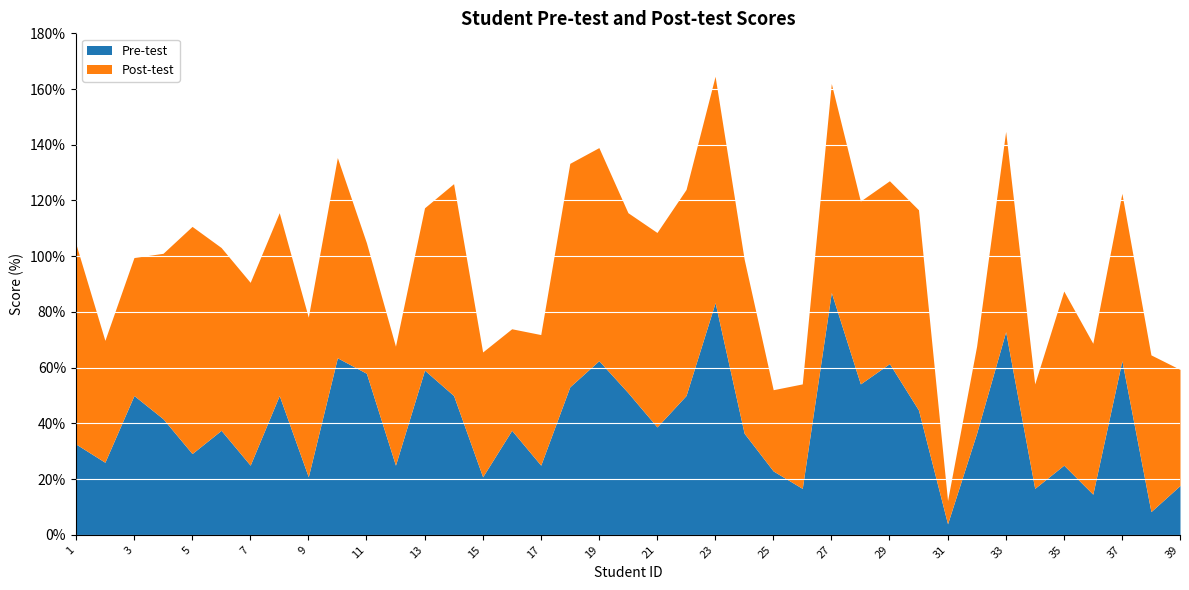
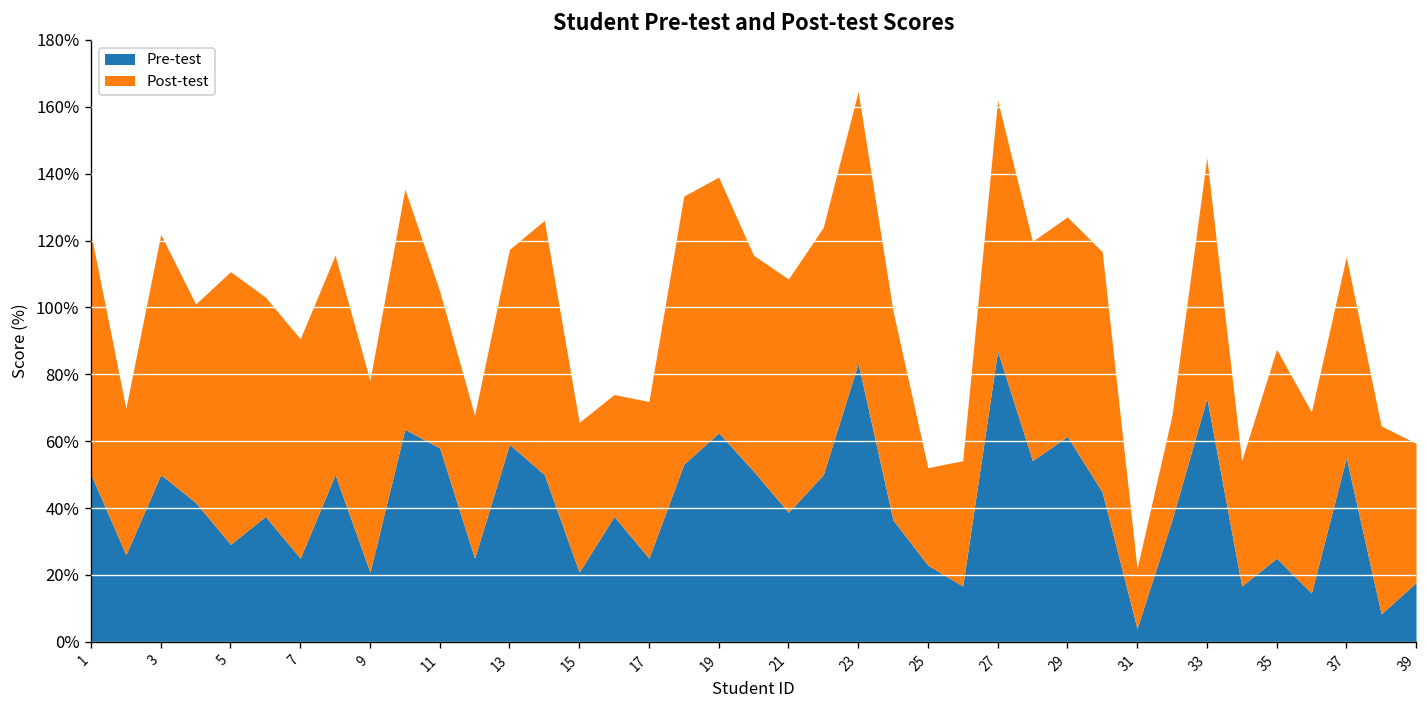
  {
    "Pre-test": {
-     "1": "33%",
-     "37": "63%"
+     "1": "50%",
+     "37": "55%"
    },
    "Post-test": {
      "1": "72%",
-     "3": "50%",
+     "3": "72%",
      "5": "82%",
      "7": "66%",
      "9": "57%",
      "11": "47%",
      "13": "58%",
      "15": "45%",
      "17": "47%",
      "19": "76%",
      "21": "70%",
      "23": "81%",
      "25": "29%",
      "27": "75%",
      "29": "66%",
-     "31": "8%",
+     "31": "18%",
      "33": "72%",
      "35": "63%",
      "37": "60%",
      "39": "42%"
    }
  }
